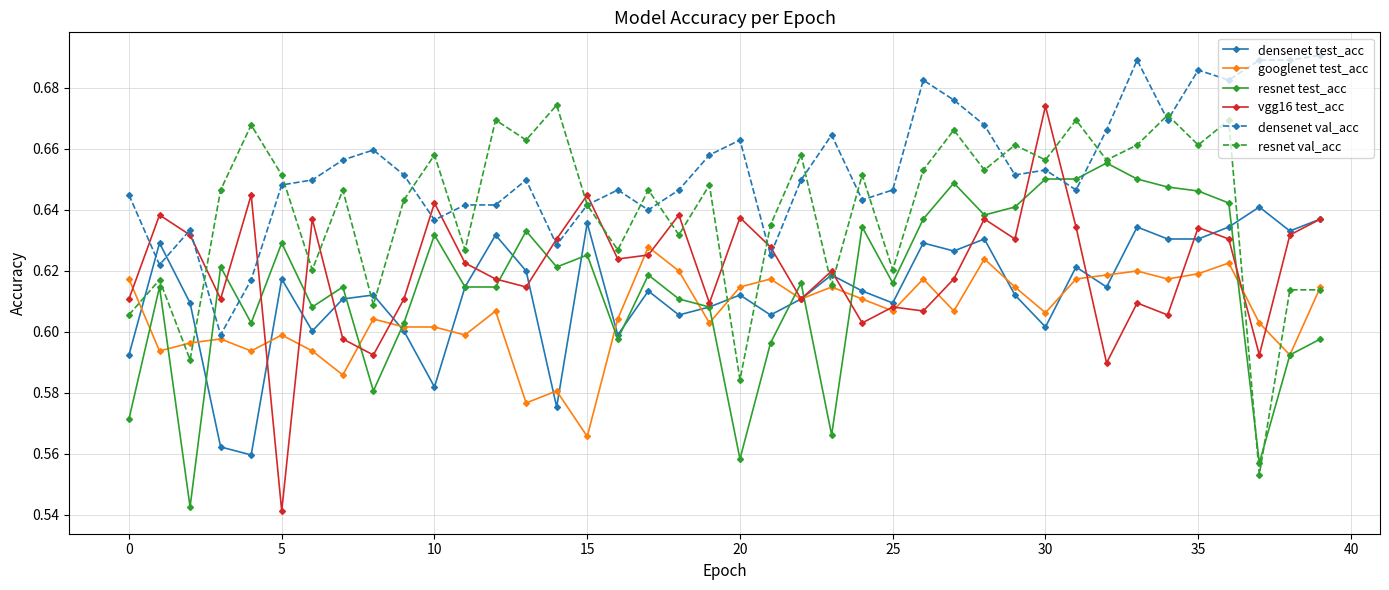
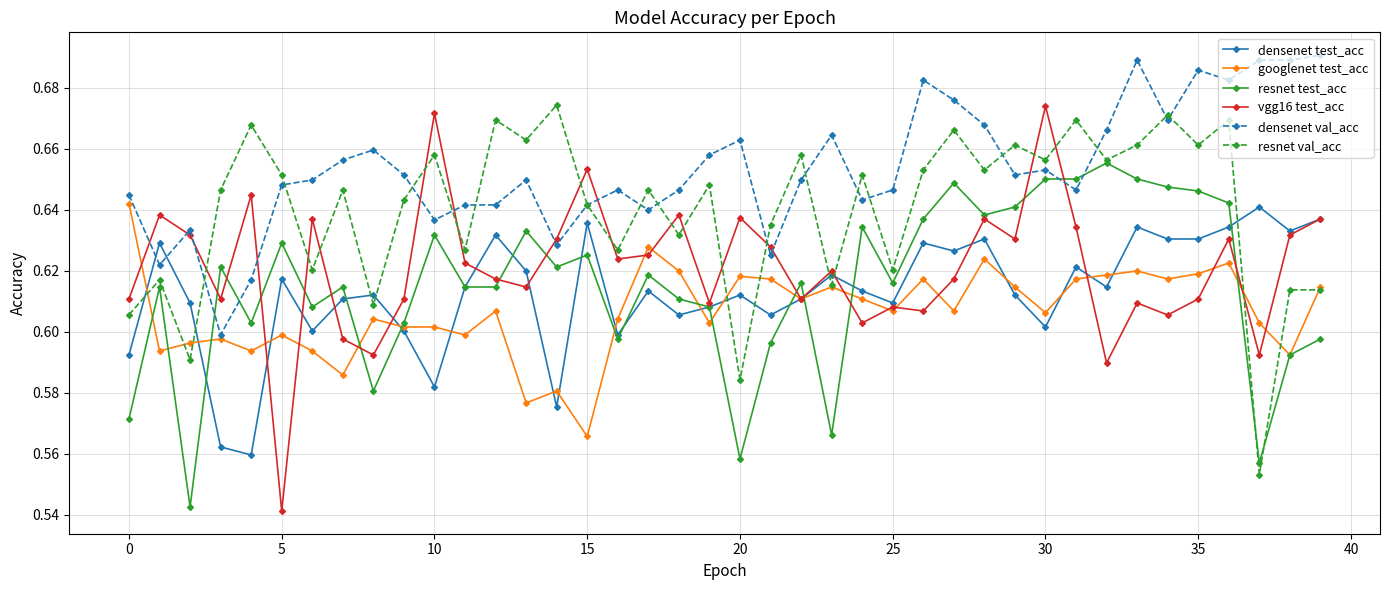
  {
    "googlenet test_acc": {
-     "0": 0.617,
+     "0": 0.642,
      "5": 0.599,
      "10": 0.602,
      "15": 0.566,
-     "20": 0.615,
+     "20": 0.618,
      "25": 0.607,
      "30": 0.606,
      "35": 0.619
    },
    "vgg16 test_acc": {
      "0": 0.611,
      "5": 0.541,
-     "10": 0.642,
-     "15": 0.645,
+     "10": 0.672,
+     "15": 0.653,
      "20": 0.637,
      "25": 0.608,
      "30": 0.674,
-     "35": 0.634
+     "35": 0.611
    }
  }
